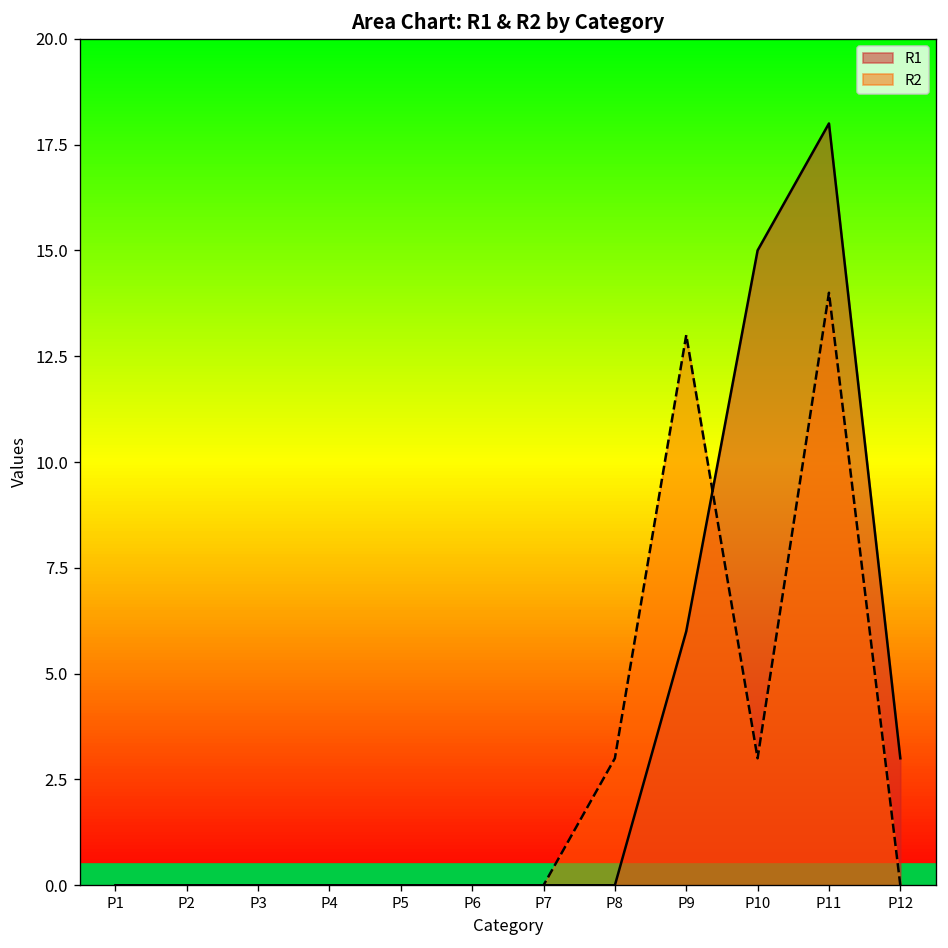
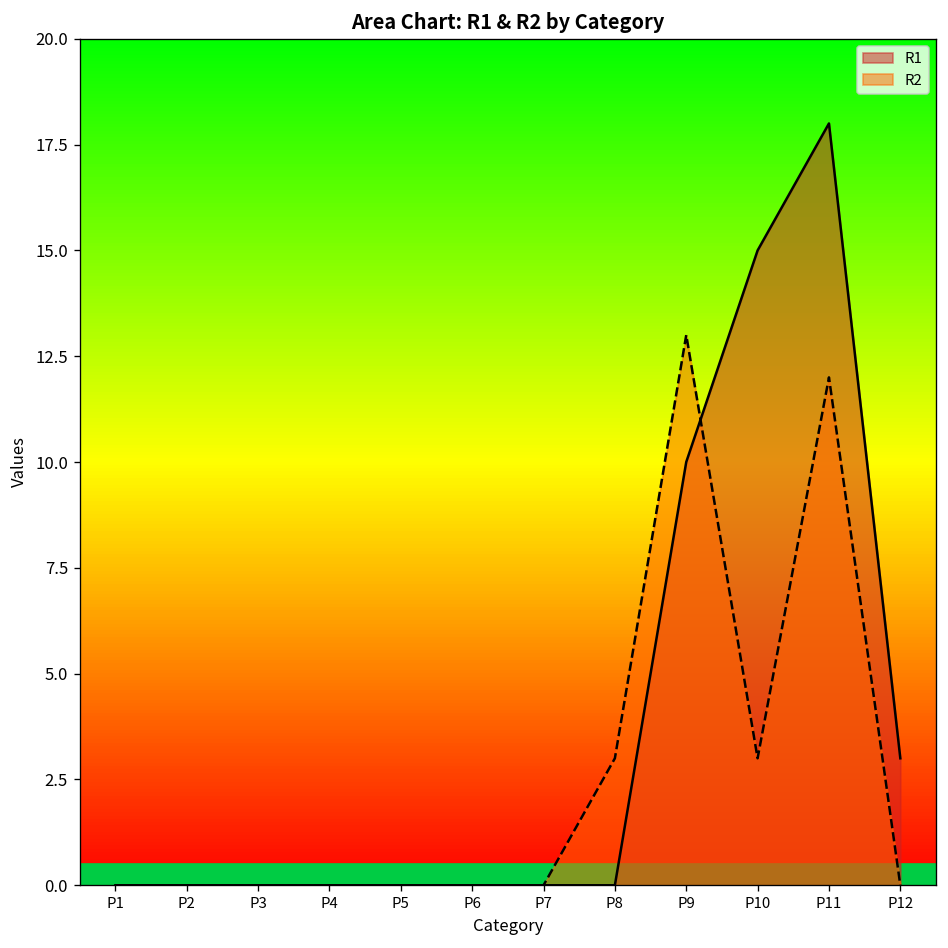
  {
    "R1": {
-     "P9": 6,
+     "P9": 10,
      "P10": 15,
      "P11": 18,
      "P12": 3
    },
    "R2": {
      "P8": 3,
      "P9": 13,
      "P10": 3,
-     "P11": 14
+     "P11": 12
    }
  }
